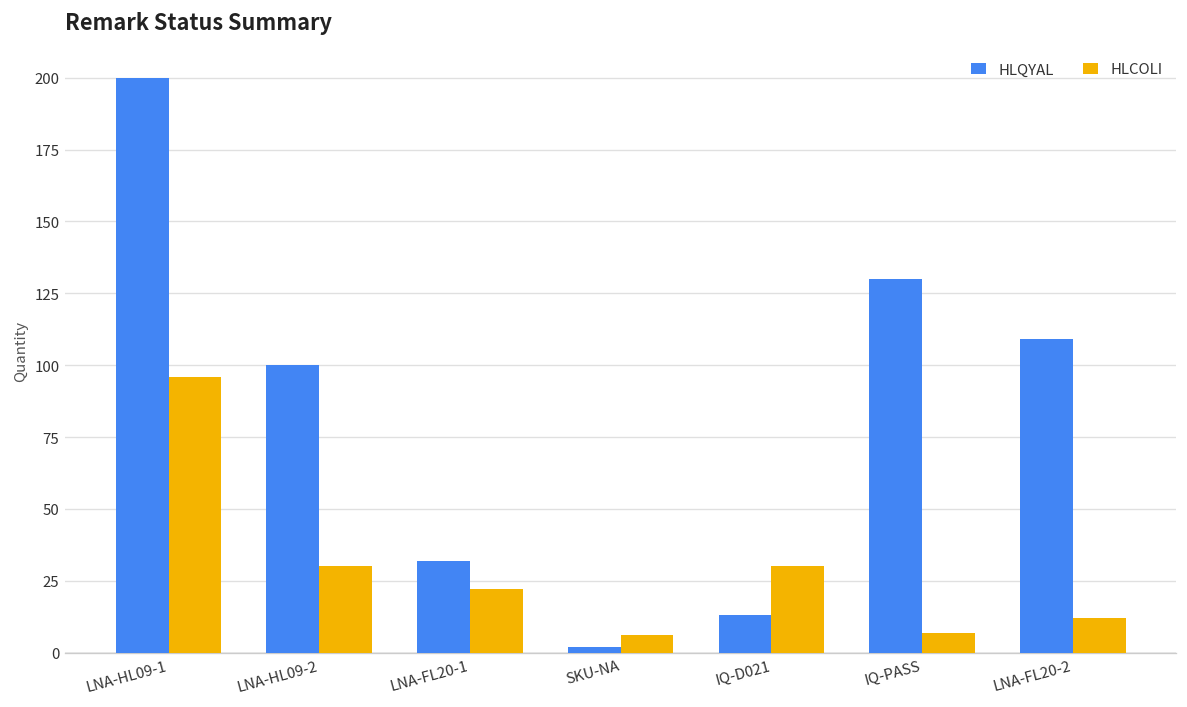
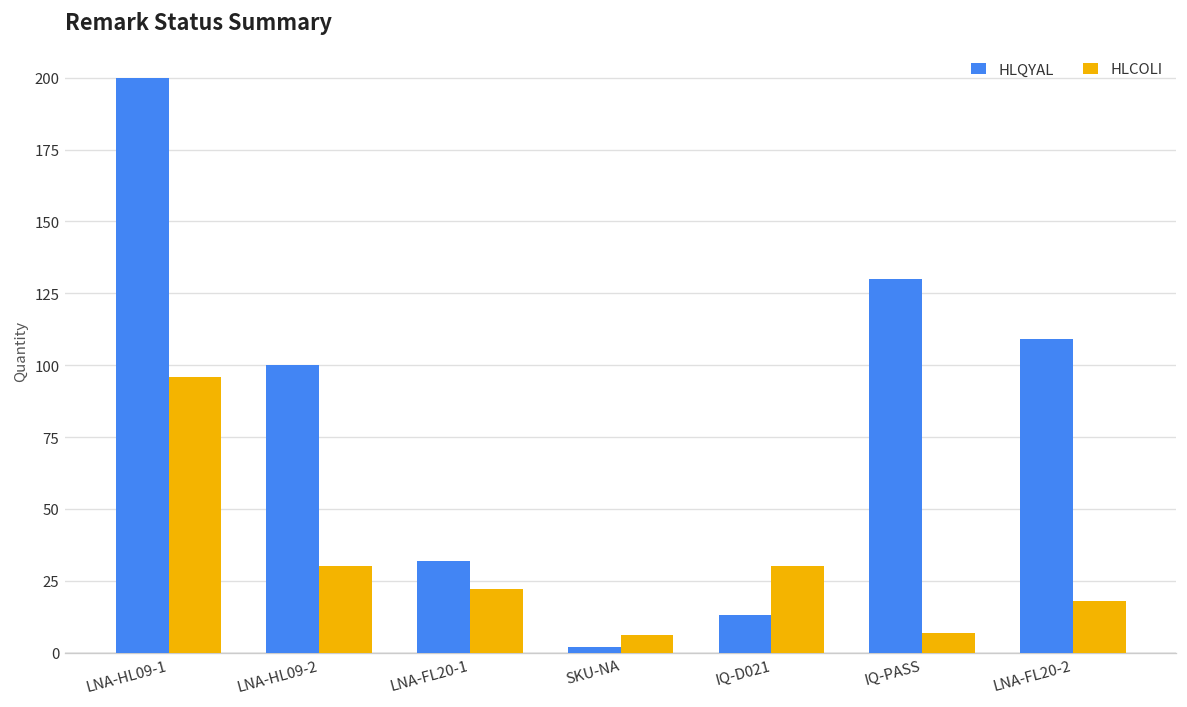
  {
    "HLQYAL": {
      "LNA-HL09-1": 200,
      "LNA-HL09-2": 100,
      "LNA-FL20-1": 32,
      "SKU-NA": 2,
      "IQ-D021": 13,
      "IQ-PASS": 130,
      "LNA-FL20-2": 109
    },
    "HLCOLI": {
      "LNA-HL09-1": 96,
      "LNA-HL09-2": 30,
      "LNA-FL20-1": 22,
      "SKU-NA": 6,
      "IQ-D021": 30,
      "IQ-PASS": 7,
-     "LNA-FL20-2": 12
+     "LNA-FL20-2": 18
    }
  }
